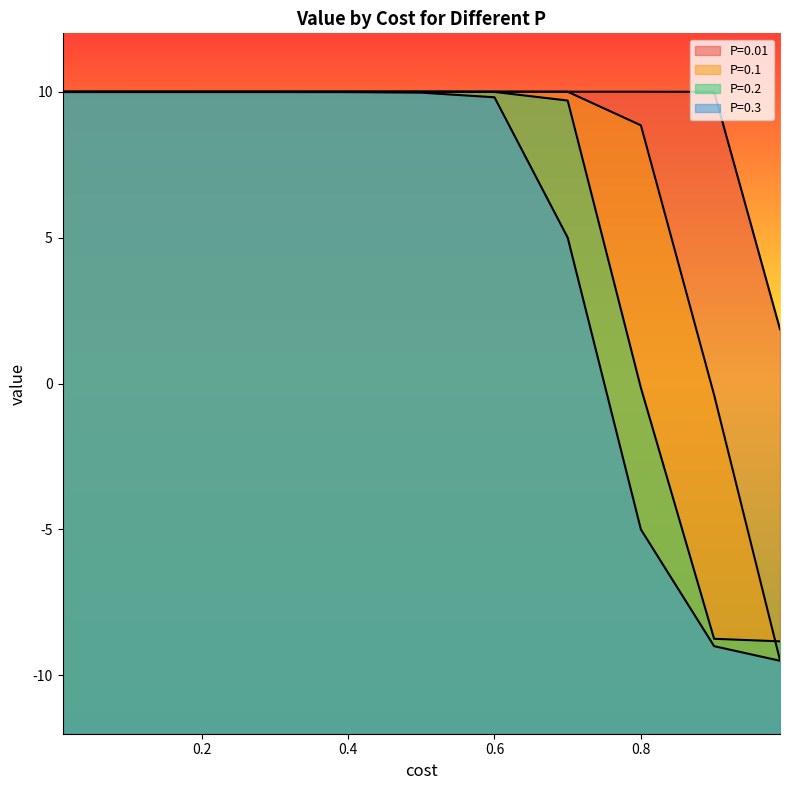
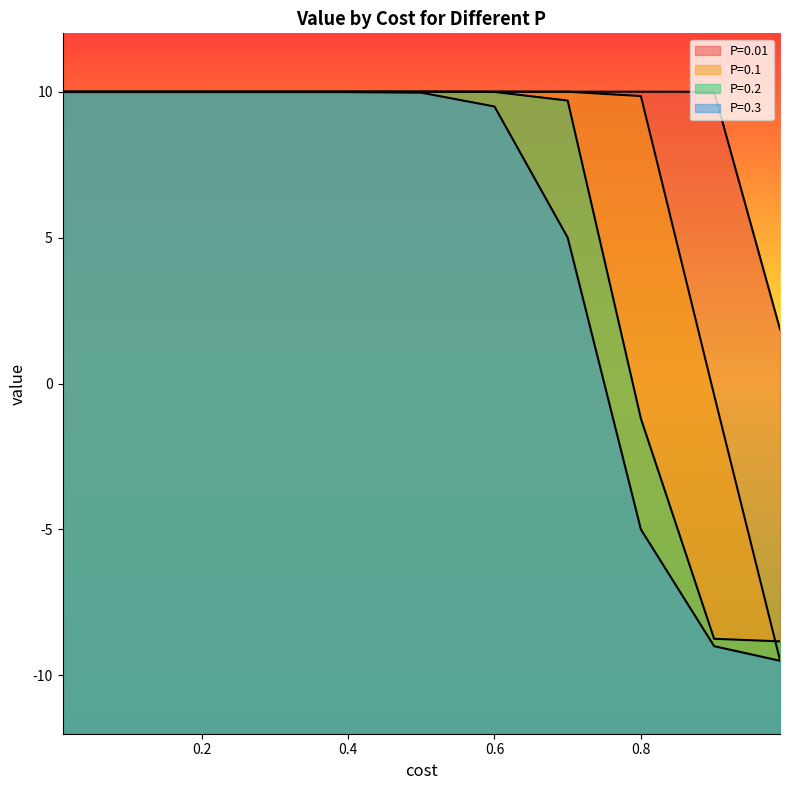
  {
    "P=0.01": {
      "0.8": 10.0
    },
    "P=0.1": {
-     "0.8": 8.8
+     "0.8": 9.9
    },
    "P=0.2": {
-     "0.8": -0.1
+     "0.8": -1.2
    },
    "P=0.3": {
-     "0.6": 9.8,
+     "0.6": 9.5,
      "0.8": -5.0
    }
  }
